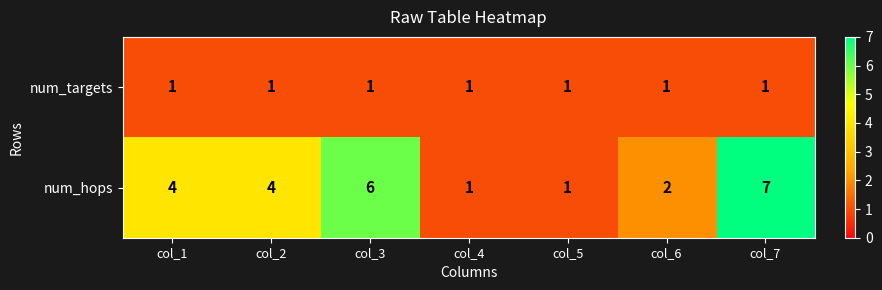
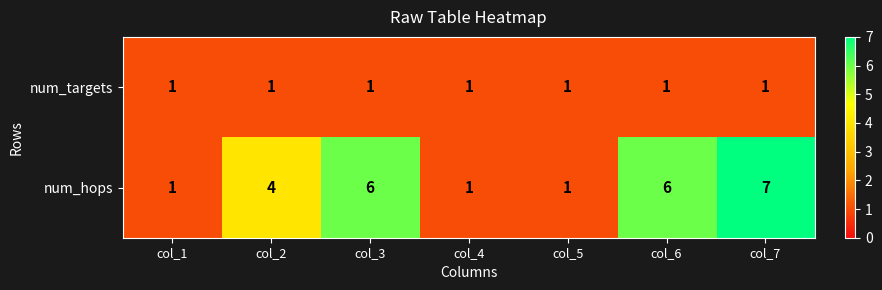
  {
    "num_targets": {
      "col_1": 1,
      "col_2": 1,
      "col_3": 1,
      "col_4": 1,
      "col_5": 1,
      "col_6": 1,
      "col_7": 1
    },
    "num_hops": {
-     "col_1": 4,
+     "col_1": 1,
      "col_2": 4,
      "col_3": 6,
      "col_4": 1,
      "col_5": 1,
-     "col_6": 2,
+     "col_6": 6,
      "col_7": 7
    }
  }
